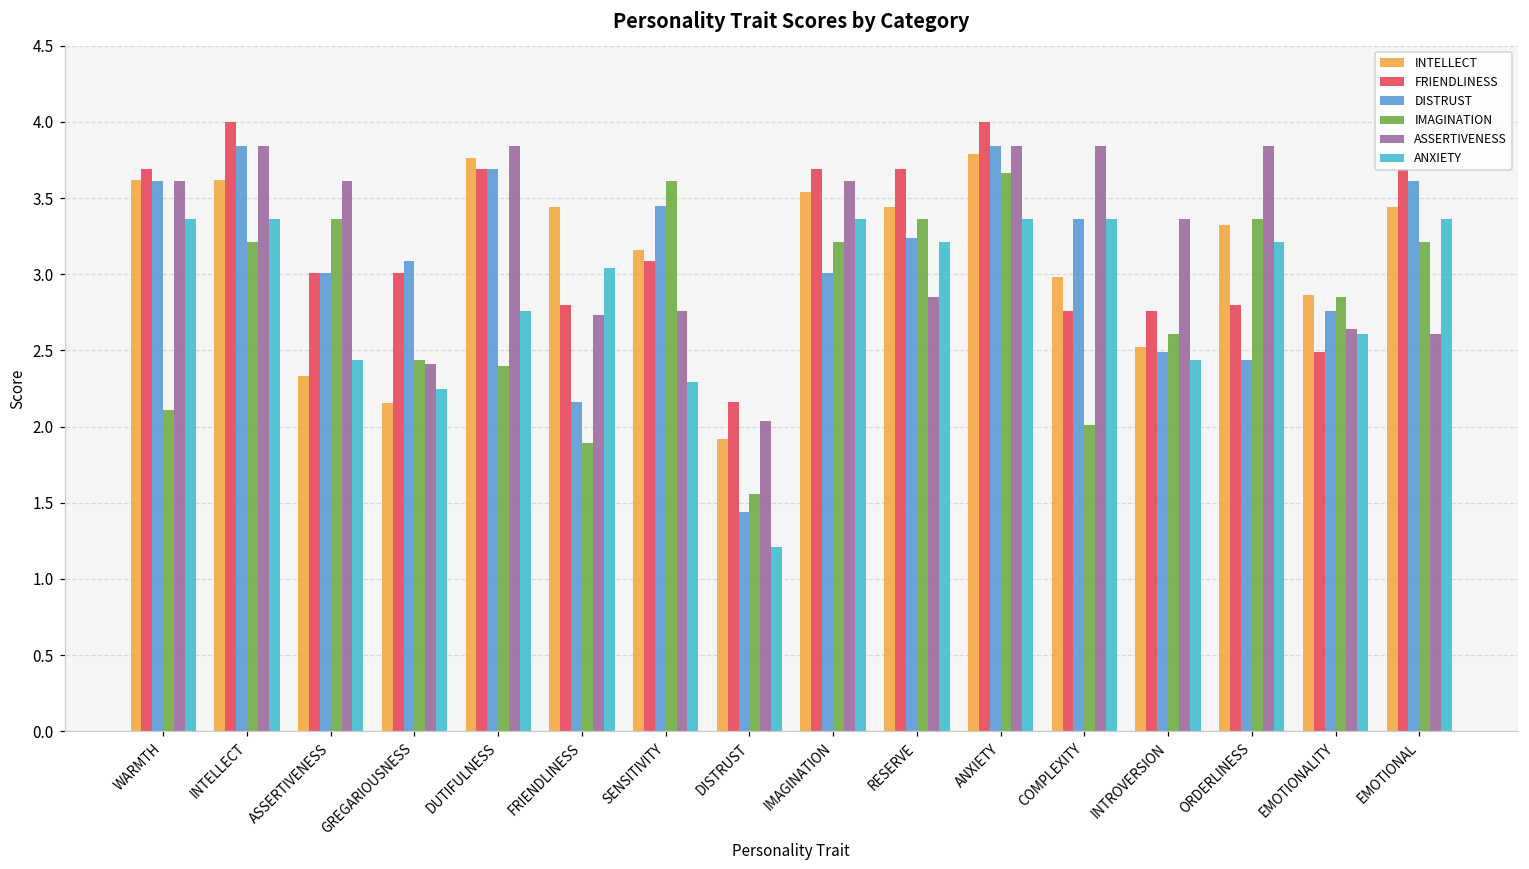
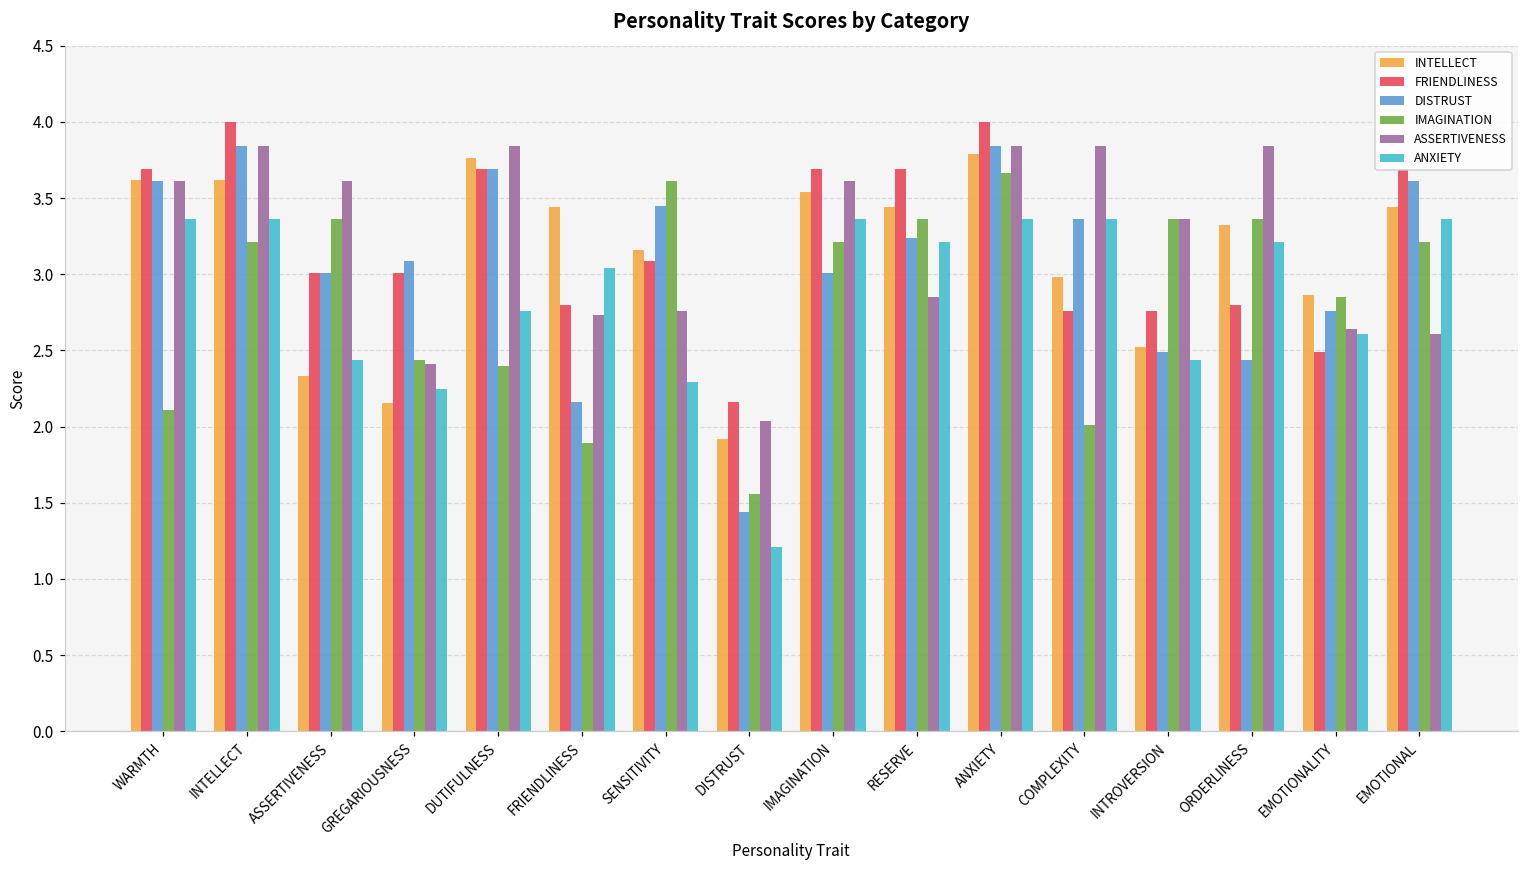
  {
    "INTELLECT": {
      "WARMTH": 3.62,
      "INTELLECT": 3.62,
      "ASSERTIVENESS": 2.33,
      "GREGARIOUSNESS": 2.15,
      "DUTIFULNESS": 3.76,
      "FRIENDLINESS": 3.44,
      "SENSITIVITY": 3.16,
      "DISTRUST": 1.92,
      "IMAGINATION": 3.54,
      "RESERVE": 3.44,
      "ANXIETY": 3.79,
      "COMPLEXITY": 2.98,
      "INTROVERSION": 2.52,
      "ORDERLINESS": 3.33,
      "EMOTIONALITY": 2.86,
      "EMOTIONAL": 3.44
    },
    "FRIENDLINESS": {
      "WARMTH": 3.69,
      "INTELLECT": 4.00,
      "ASSERTIVENESS": 3.01,
      "GREGARIOUSNESS": 3.01,
      "DUTIFULNESS": 3.69,
      "FRIENDLINESS": 2.80,
      "SENSITIVITY": 3.09,
      "DISTRUST": 2.16,
      "IMAGINATION": 3.69,
      "RESERVE": 3.69,
      "ANXIETY": 4.00,
      "COMPLEXITY": 2.76,
      "INTROVERSION": 2.76,
      "ORDERLINESS": 2.80,
      "EMOTIONALITY": 2.49,
      "EMOTIONAL": 3.69
    },
    "IMAGINATION": {
      "WARMTH": 2.11,
      "INTELLECT": 3.21,
      "ASSERTIVENESS": 3.36,
      "GREGARIOUSNESS": 2.44,
      "DUTIFULNESS": 2.40,
      "FRIENDLINESS": 1.89,
      "SENSITIVITY": 3.61,
      "DISTRUST": 1.56,
      "IMAGINATION": 3.21,
      "RESERVE": 3.36,
      "ANXIETY": 3.67,
      "COMPLEXITY": 2.01,
-     "INTROVERSION": 2.61,
+     "INTROVERSION": 3.36,
      "ORDERLINESS": 3.36,
      "EMOTIONALITY": 2.85,
      "EMOTIONAL": 3.21
    },
    "ASSERTIVENESS": {
      "WARMTH": 3.61,
      "INTELLECT": 3.84,
      "ASSERTIVENESS": 3.61,
      "GREGARIOUSNESS": 2.41,
      "DUTIFULNESS": 3.84,
      "FRIENDLINESS": 2.73,
      "SENSITIVITY": 2.76,
      "DISTRUST": 2.04,
      "IMAGINATION": 3.61,
      "RESERVE": 2.85,
      "ANXIETY": 3.84,
      "COMPLEXITY": 3.84,
      "INTROVERSION": 3.36,
      "ORDERLINESS": 3.84,
      "EMOTIONALITY": 2.64,
      "EMOTIONAL": 2.61
    }
  }
